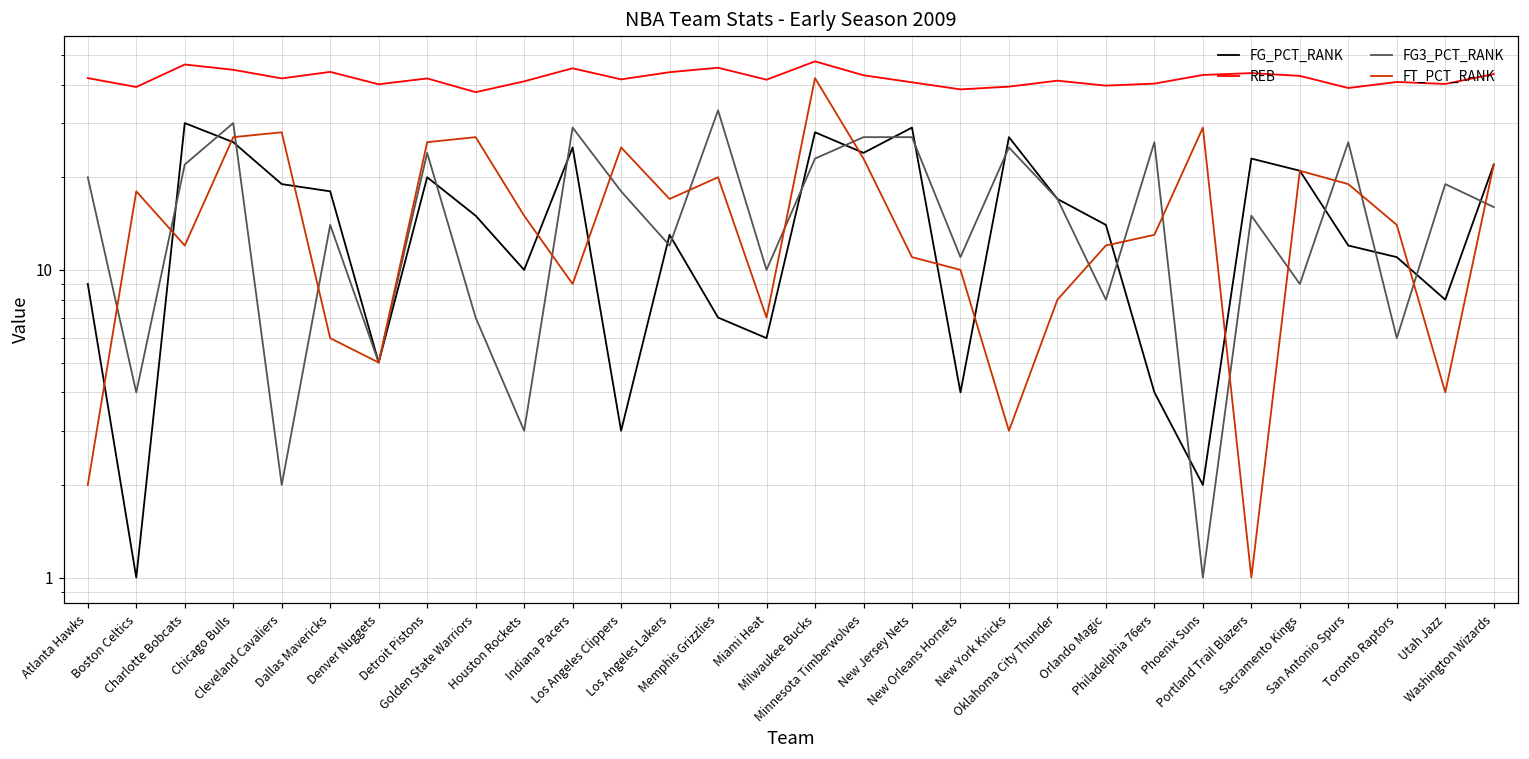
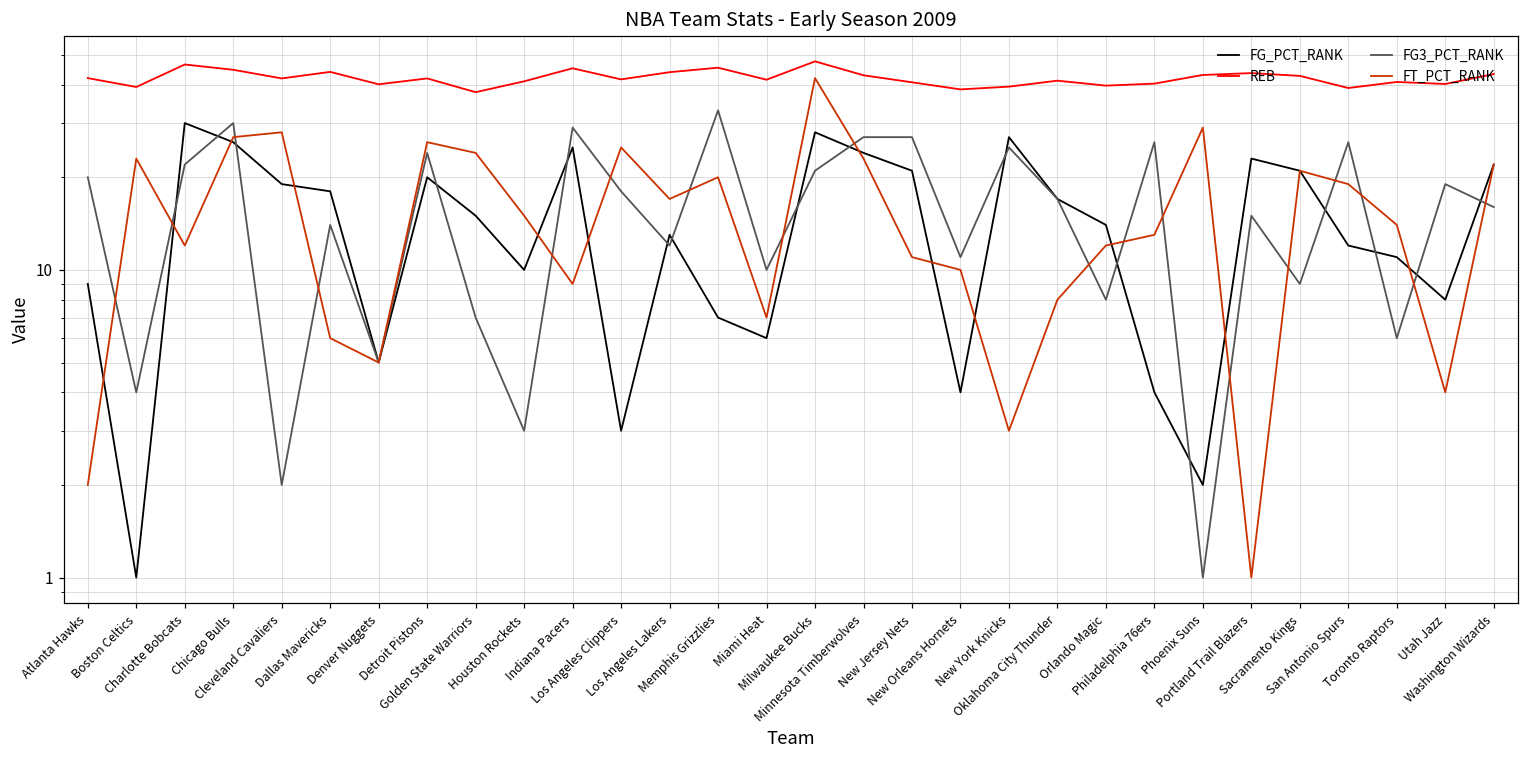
  {
    "FG_PCT_RANK": {
      "Atlanta Hawks": 9,
      "Boston Celtics": 1,
      "Charlotte Bobcats": 30,
      "Chicago Bulls": 26,
      "Cleveland Cavaliers": 19,
      "Dallas Mavericks": 18,
      "Detroit Pistons": 20,
      "Golden State Warriors": 15,
      "Houston Rockets": 10,
      "Indiana Pacers": 25,
      "Los Angeles Clippers": 3,
      "Los Angeles Lakers": 13,
      "Memphis Grizzlies": 7,
      "Miami Heat": 6,
      "Milwaukee Bucks": 28,
      "Minnesota Timberwolves": 24,
-     "New Jersey Nets": 29,
+     "New Jersey Nets": 21,
      "New Orleans Hornets": 4,
      "New York Knicks": 27,
      "Orlando Magic": 14,
      "Philadelphia 76ers": 4,
      "Phoenix Suns": 2,
      "Portland Trail Blazers": 23,
      "San Antonio Spurs": 12,
      "Toronto Raptors": 11,
      "Utah Jazz": 8
    },
    "REB": {
      "Atlanta Hawks": 42,
      "Boston Celtics": 39,
      "Charlotte Bobcats": 47,
      "Chicago Bulls": 45,
      "Cleveland Cavaliers": 42,
      "Dallas Mavericks": 44,
      "Denver Nuggets": 40,
      "Detroit Pistons": 42,
      "Golden State Warriors": 38,
      "Houston Rockets": 41,
      "Indiana Pacers": 45,
      "Los Angeles Clippers": 42,
      "Los Angeles Lakers": 44,
      "Memphis Grizzlies": 45,
      "Miami Heat": 42,
      "Milwaukee Bucks": 48,
      "Minnesota Timberwolves": 43,
      "New Jersey Nets": 41,
      "New Orleans Hornets": 39,
      "New York Knicks": 39,
      "Oklahoma City Thunder": 41,
      "Orlando Magic": 40,
      "Philadelphia 76ers": 40,
      "Phoenix Suns": 43,
      "Portland Trail Blazers": 44,
      "Sacramento Kings": 43,
      "San Antonio Spurs": 39,
      "Toronto Raptors": 41,
      "Utah Jazz": 40,
      "Washington Wizards": 43
    },
    "FG3_PCT_RANK": {
      "Atlanta Hawks": 20,
      "Boston Celtics": 4,
      "Charlotte Bobcats": 22,
      "Chicago Bulls": 30,
      "Cleveland Cavaliers": 2,
      "Dallas Mavericks": 14,
      "Detroit Pistons": 24,
      "Golden State Warriors": 7,
      "Houston Rockets": 3,
      "Indiana Pacers": 29,
      "Los Angeles Clippers": 18,
      "Los Angeles Lakers": 12,
      "Memphis Grizzlies": 33,
      "Miami Heat": 10,
-     "Milwaukee Bucks": 23,
+     "Milwaukee Bucks": 21,
      "Minnesota Timberwolves": 27,
      "New Jersey Nets": 27,
      "New Orleans Hornets": 11,
      "New York Knicks": 25,
      "Orlando Magic": 8,
      "Philadelphia 76ers": 26,
      "Phoenix Suns": 1,
      "Portland Trail Blazers": 15,
      "Sacramento Kings": 9,
      "San Antonio Spurs": 26,
      "Toronto Raptors": 6,
      "Utah Jazz": 19,
      "Washington Wizards": 16
    },
    "FT_PCT_RANK": {
      "Atlanta Hawks": 2,
-     "Boston Celtics": 18,
+     "Boston Celtics": 23,
      "Charlotte Bobcats": 12,
      "Chicago Bulls": 27,
      "Cleveland Cavaliers": 28,
      "Dallas Mavericks": 6,
      "Detroit Pistons": 26,
-     "Golden State Warriors": 27,
+     "Golden State Warriors": 24,
      "Houston Rockets": 15,
      "Indiana Pacers": 9,
      "Los Angeles Clippers": 25,
      "Los Angeles Lakers": 17,
      "Memphis Grizzlies": 20,
      "Miami Heat": 7,
      "Milwaukee Bucks": 42,
      "Minnesota Timberwolves": 23,
      "New Jersey Nets": 11,
      "New Orleans Hornets": 10,
      "New York Knicks": 3,
      "Oklahoma City Thunder": 8,
      "Orlando Magic": 12,
      "Philadelphia 76ers": 13,
      "Phoenix Suns": 29,
      "Portland Trail Blazers": 1,
      "San Antonio Spurs": 19,
      "Toronto Raptors": 14,
      "Utah Jazz": 4
    }
  }
